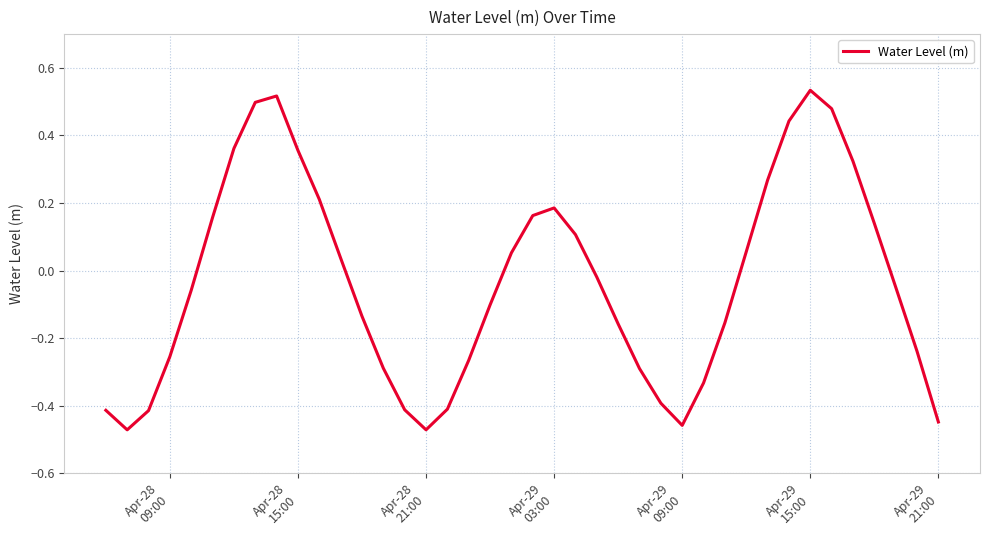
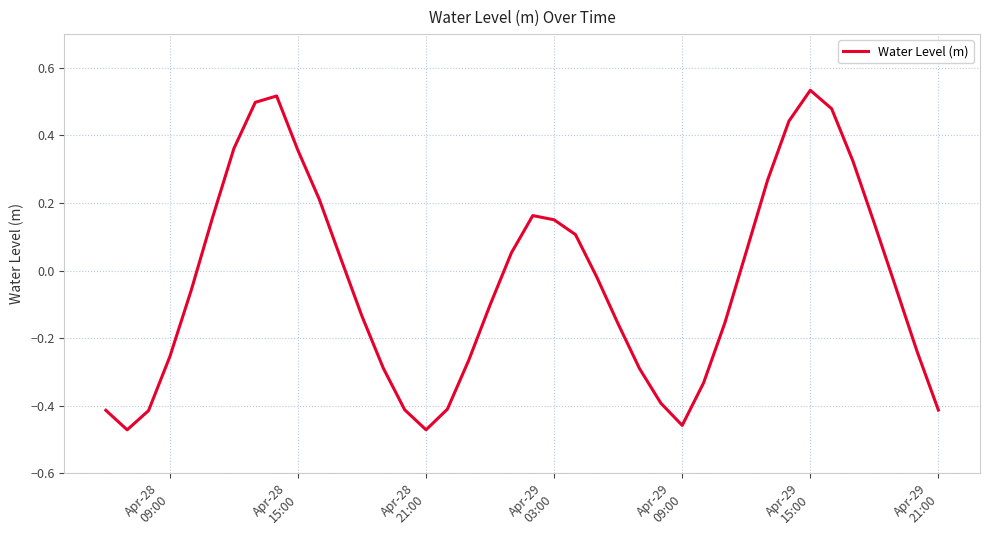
  {
    "Apr-28 09:00": -0.25,
    "Apr-28 15:00": 0.36,
    "Apr-28 21:00": -0.47,
-   "Apr-29 03:00": 0.19,
+   "Apr-29 03:00": 0.15,
    "Apr-29 09:00": -0.46,
    "Apr-29 15:00": 0.53,
-   "Apr-29 21:00": -0.45
+   "Apr-29 21:00": -0.41
  }
